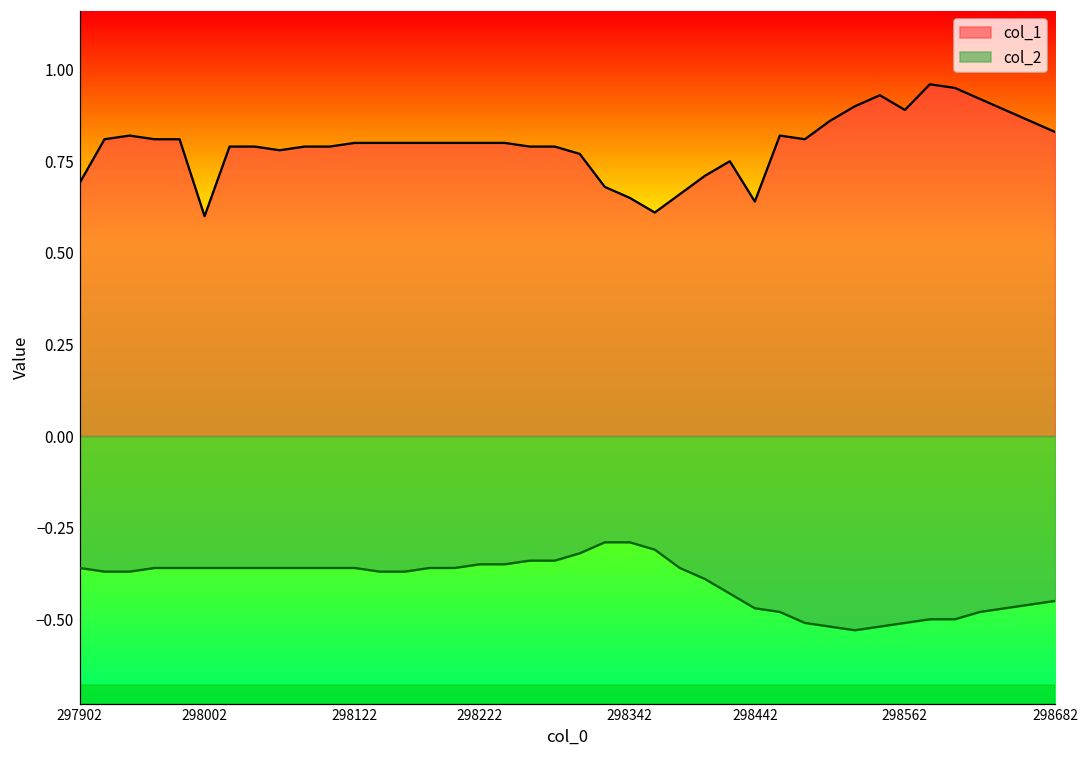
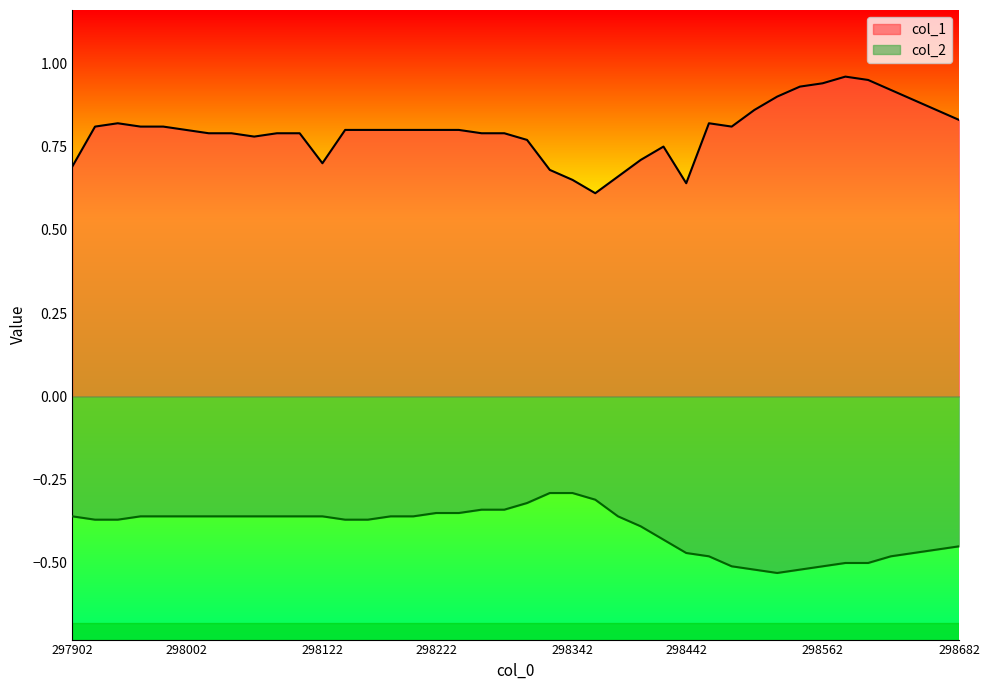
  {
    "col_1": {
      "297902": 0.69,
-     "298002": 0.6,
-     "298122": 0.8,
+     "298002": 0.8,
+     "298122": 0.7,
      "298222": 0.80,
      "298342": 0.65,
      "298442": 0.64,
-     "298562": 0.89,
+     "298562": 0.94,
      "298682": 0.83
    }
  }
